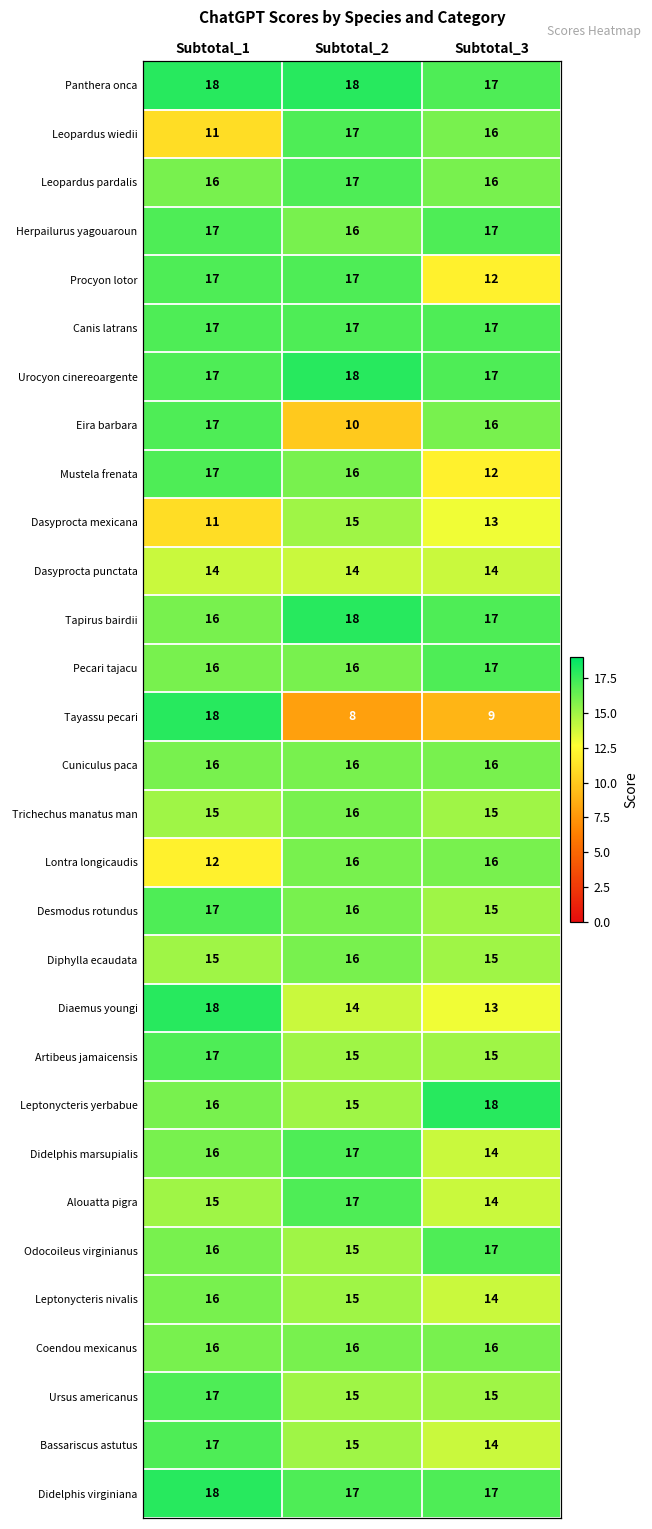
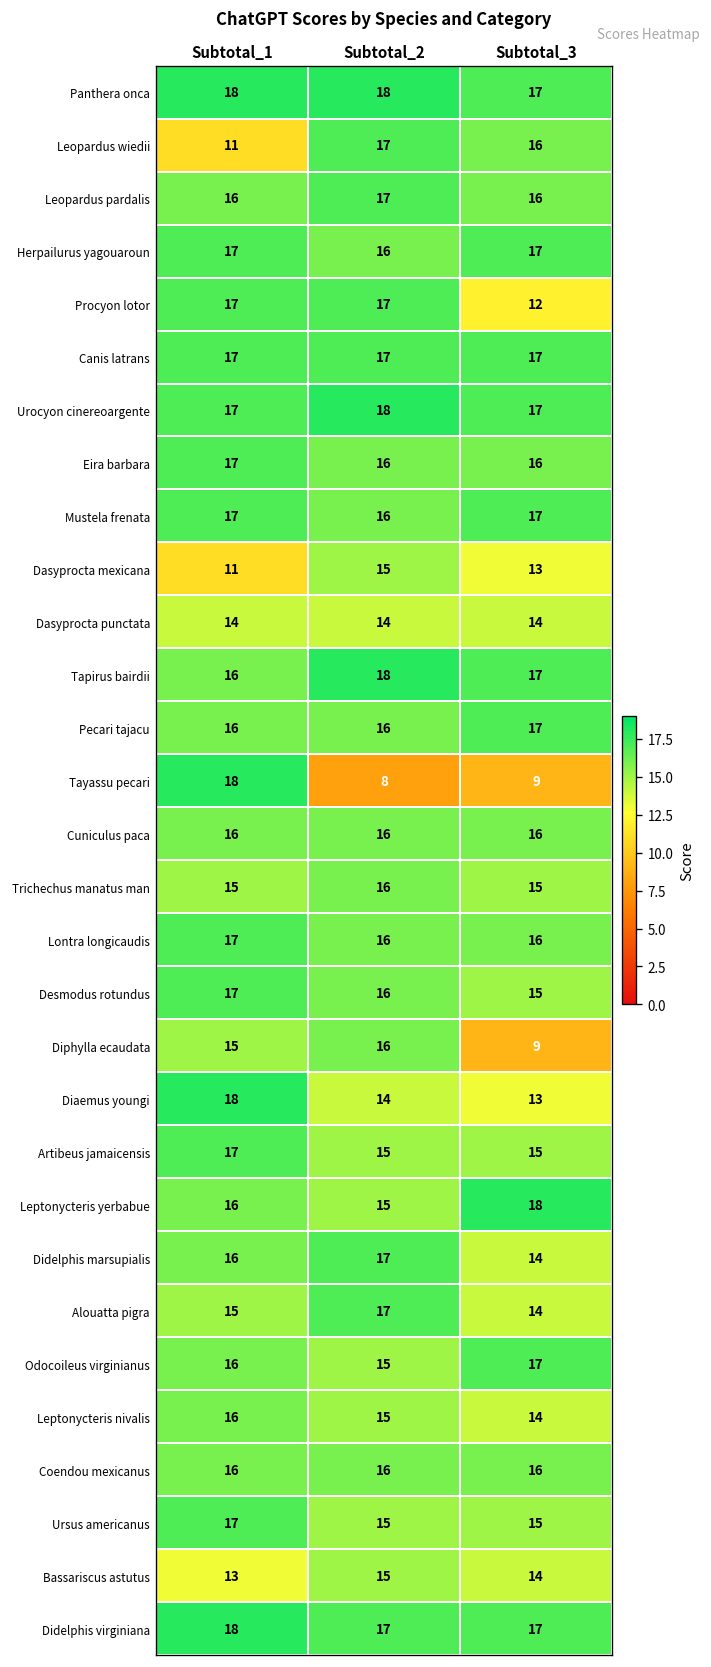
  {
    "Panthera onca": {
      "Subtotal_1": 18,
      "Subtotal_2": 18,
      "Subtotal_3": 17
    },
    "Leopardus wiedii": {
      "Subtotal_1": 11,
      "Subtotal_2": 17,
      "Subtotal_3": 16
    },
    "Leopardus pardalis": {
      "Subtotal_1": 16,
      "Subtotal_2": 17,
      "Subtotal_3": 16
    },
    "Herpailurus yagouaroun": {
      "Subtotal_1": 17,
      "Subtotal_2": 16,
      "Subtotal_3": 17
    },
    "Procyon lotor": {
      "Subtotal_1": 17,
      "Subtotal_2": 17,
      "Subtotal_3": 12
    },
    "Canis latrans": {
      "Subtotal_1": 17,
      "Subtotal_2": 17,
      "Subtotal_3": 17
    },
    "Urocyon cinereoargente": {
      "Subtotal_1": 17,
      "Subtotal_2": 18,
      "Subtotal_3": 17
    },
    "Eira barbara": {
      "Subtotal_1": 17,
-     "Subtotal_2": 10,
+     "Subtotal_2": 16,
      "Subtotal_3": 16
    },
    "Mustela frenata": {
      "Subtotal_1": 17,
      "Subtotal_2": 16,
-     "Subtotal_3": 12
+     "Subtotal_3": 17
    },
    "Dasyprocta mexicana": {
      "Subtotal_1": 11,
      "Subtotal_2": 15,
      "Subtotal_3": 13
    },
    "Dasyprocta punctata": {
      "Subtotal_1": 14,
      "Subtotal_2": 14,
      "Subtotal_3": 14
    },
    "Tapirus bairdii": {
      "Subtotal_1": 16,
      "Subtotal_2": 18,
      "Subtotal_3": 17
    },
    "Pecari tajacu": {
      "Subtotal_1": 16,
      "Subtotal_2": 16,
      "Subtotal_3": 17
    },
    "Tayassu pecari": {
      "Subtotal_1": 18,
      "Subtotal_2": 8,
      "Subtotal_3": 9
    },
    "Cuniculus paca": {
      "Subtotal_1": 16,
      "Subtotal_2": 16,
      "Subtotal_3": 16
    },
    "Trichechus manatus man": {
      "Subtotal_1": 15,
      "Subtotal_2": 16,
      "Subtotal_3": 15
    },
    "Lontra longicaudis": {
-     "Subtotal_1": 12,
+     "Subtotal_1": 17,
      "Subtotal_2": 16,
      "Subtotal_3": 16
    },
    "Desmodus rotundus": {
      "Subtotal_1": 17,
      "Subtotal_2": 16,
      "Subtotal_3": 15
    },
    "Diphylla ecaudata": {
      "Subtotal_1": 15,
      "Subtotal_2": 16,
-     "Subtotal_3": 15
+     "Subtotal_3": 9
    },
    "Diaemus youngi": {
      "Subtotal_1": 18,
      "Subtotal_2": 14,
      "Subtotal_3": 13
    },
    "Artibeus jamaicensis": {
      "Subtotal_1": 17,
      "Subtotal_2": 15,
      "Subtotal_3": 15
    },
    "Leptonycteris yerbabue": {
      "Subtotal_1": 16,
      "Subtotal_2": 15,
      "Subtotal_3": 18
    },
    "Didelphis marsupialis": {
      "Subtotal_1": 16,
      "Subtotal_2": 17,
      "Subtotal_3": 14
    },
    "Alouatta pigra": {
      "Subtotal_1": 15,
      "Subtotal_2": 17,
      "Subtotal_3": 14
    },
    "Odocoileus virginianus": {
      "Subtotal_1": 16,
      "Subtotal_2": 15,
      "Subtotal_3": 17
    },
    "Leptonycteris nivalis": {
      "Subtotal_1": 16,
      "Subtotal_2": 15,
      "Subtotal_3": 14
    },
    "Coendou mexicanus": {
      "Subtotal_1": 16,
      "Subtotal_2": 16,
      "Subtotal_3": 16
    },
    "Ursus americanus": {
      "Subtotal_1": 17,
      "Subtotal_2": 15,
      "Subtotal_3": 15
    },
    "Bassariscus astutus": {
-     "Subtotal_1": 17,
+     "Subtotal_1": 13,
      "Subtotal_2": 15,
      "Subtotal_3": 14
    },
    "Didelphis virginiana": {
      "Subtotal_1": 18,
      "Subtotal_2": 17,
      "Subtotal_3": 17
    }
  }
